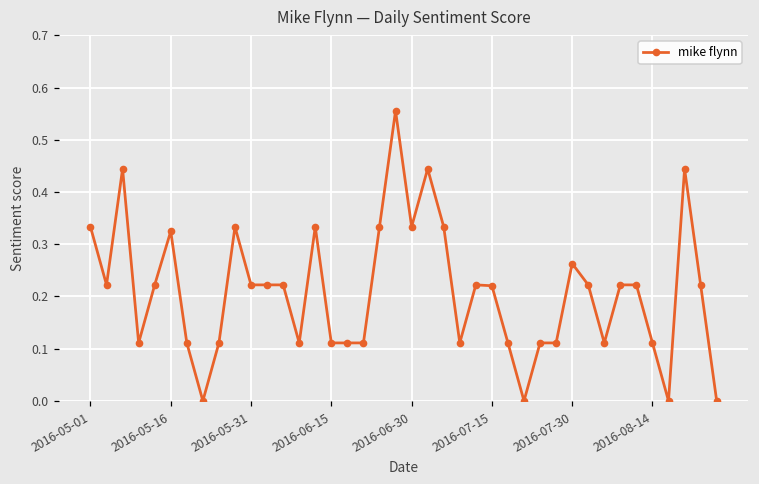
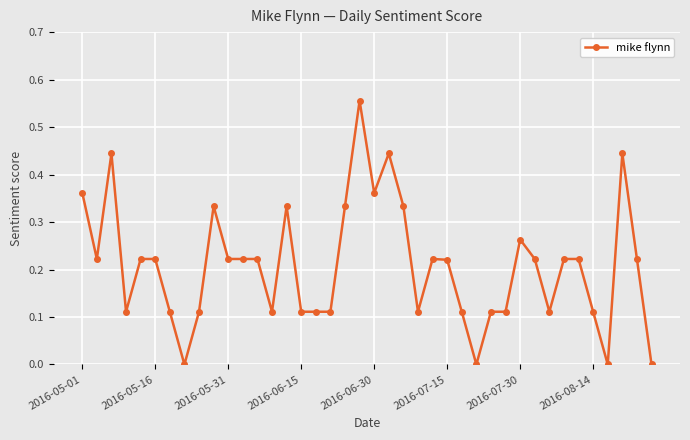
  {
-   "2016-05-01": 0.33,
-   "2016-05-16": 0.32,
+   "2016-05-01": 0.36,
+   "2016-05-16": 0.22,
    "2016-05-31": 0.22,
    "2016-06-15": 0.11,
-   "2016-06-30": 0.33,
+   "2016-06-30": 0.36,
    "2016-07-15": 0.22,
    "2016-07-30": 0.26,
    "2016-08-14": 0.11
  }
